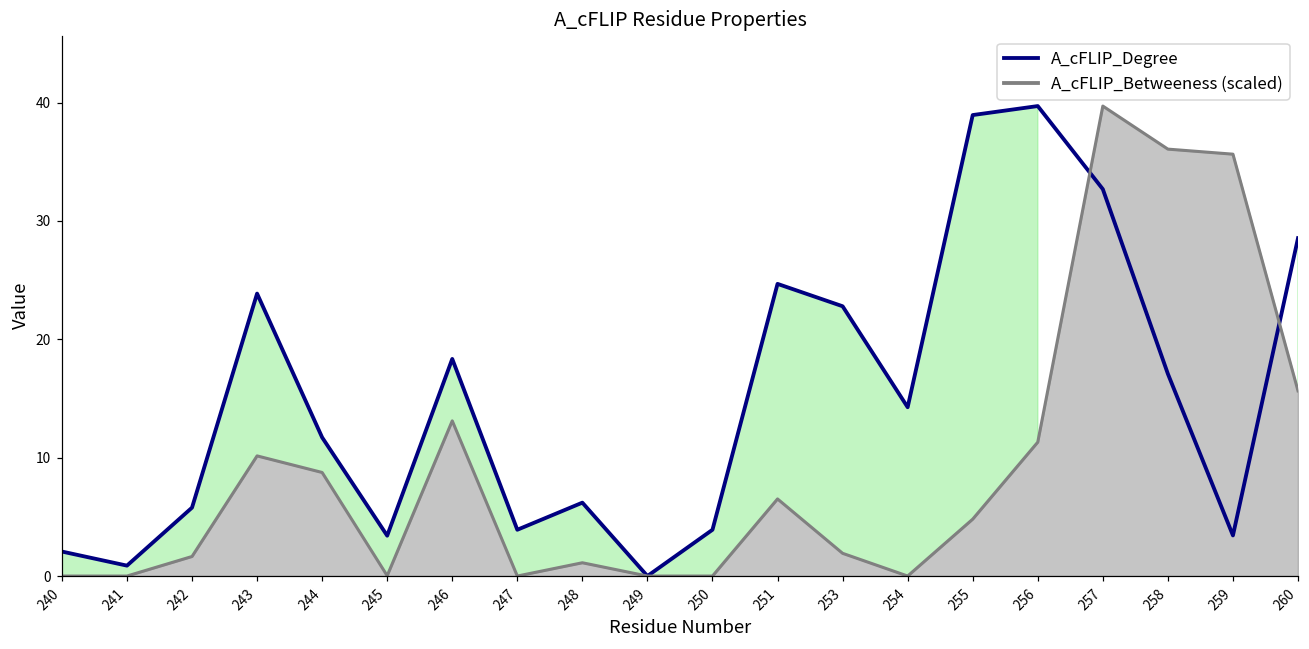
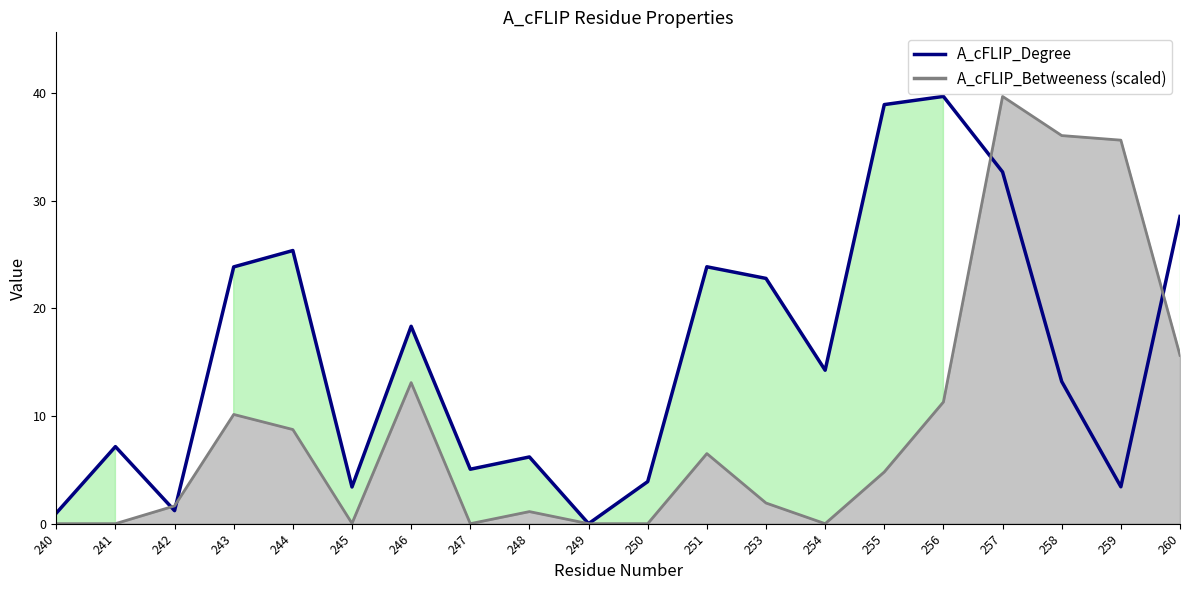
  {
    "A_cFLIP_Degree": {
-     "240": 2.1,
-     "241": 0.9,
-     "242": 5.8,
+     "240": 1.0,
+     "241": 7.2,
+     "242": 1.2,
      "243": 23.9,
-     "244": 11.7,
+     "244": 25.4,
      "245": 3.4,
      "246": 18.3,
-     "247": 3.9,
+     "247": 5.1,
      "248": 6.2,
      "250": 3.9,
-     "251": 24.7,
+     "251": 23.9,
      "253": 22.8,
      "254": 14.3,
      "255": 38.9,
      "256": 39.7,
      "257": 32.7,
-     "258": 17.1,
+     "258": 13.2,
      "259": 3.4,
      "260": 28.5
    }
  }
